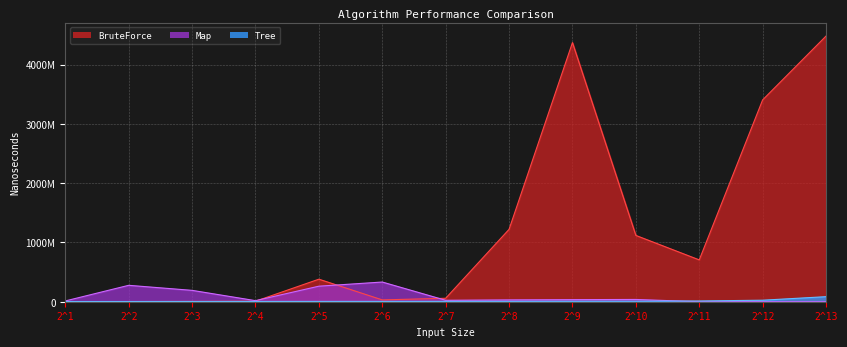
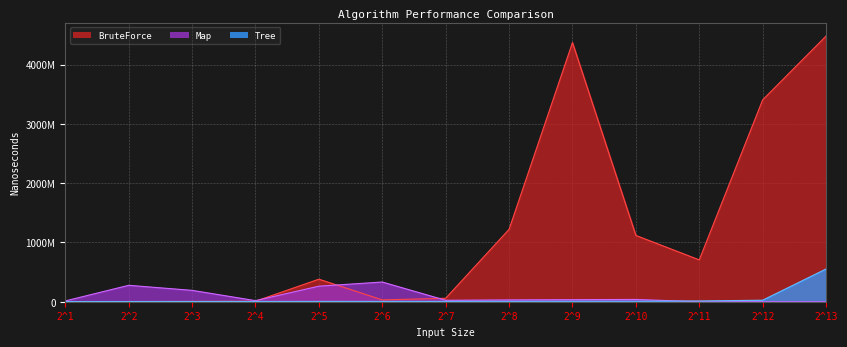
  {
    "BruteForce": {
      "2^5": 400000000,
      "2^8": 1200000000,
      "2^9": 4400000000,
      "2^10": 1100000000,
      "2^11": 700000000,
      "2^12": 3400000000,
      "2^13": 4500000000
    },
    "Map": {
      "2^2": 300000000,
      "2^3": 200000000,
      "2^5": 300000000,
      "2^6": 300000000,
      "2^13": 0
    },
    "Tree": {
      "2^5": 0,
-     "2^13": 100000000
+     "2^13": 600000000
    }
  }
